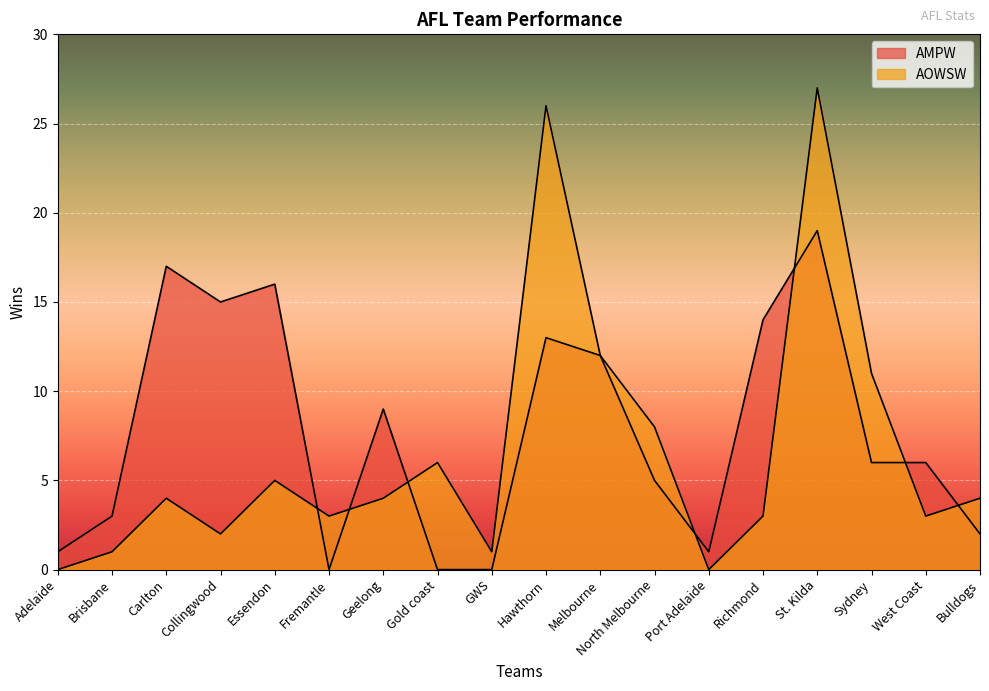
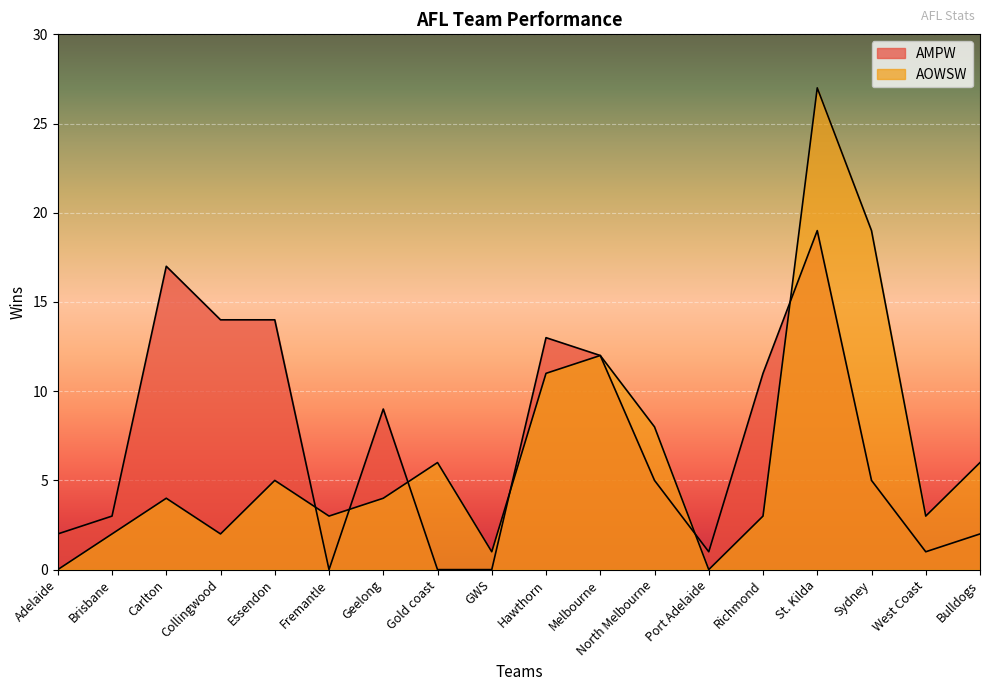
  {
    "AMPW": {
-     "Adelaide": 1,
+     "Adelaide": 2,
      "Brisbane": 3,
      "Carlton": 17,
-     "Collingwood": 15,
-     "Essendon": 16,
+     "Collingwood": 14,
+     "Essendon": 14,
      "Fremantle": 0,
      "Geelong": 9,
      "Gold coast": 0,
      "GWS": 0,
      "Hawthorn": 13,
      "North Melbourne": 5,
      "Port Adelaide": 1,
-     "Richmond": 14,
+     "Richmond": 11,
      "St. Kilda": 19,
-     "Sydney": 6,
-     "West Coast": 6,
+     "Sydney": 5,
+     "West Coast": 1,
      "Bulldogs": 2
    },
    "AOWSW": {
      "Adelaide": 0,
-     "Brisbane": 1,
+     "Brisbane": 2,
      "Carlton": 4,
      "Collingwood": 2,
      "Essendon": 5,
      "Fremantle": 3,
      "Geelong": 4,
      "Gold coast": 6,
      "GWS": 1,
-     "Hawthorn": 26,
+     "Hawthorn": 11,
      "North Melbourne": 8,
      "Port Adelaide": 0,
      "Richmond": 3,
      "St. Kilda": 27,
-     "Sydney": 11,
+     "Sydney": 19,
      "West Coast": 3,
-     "Bulldogs": 4
+     "Bulldogs": 6
    }
  }
